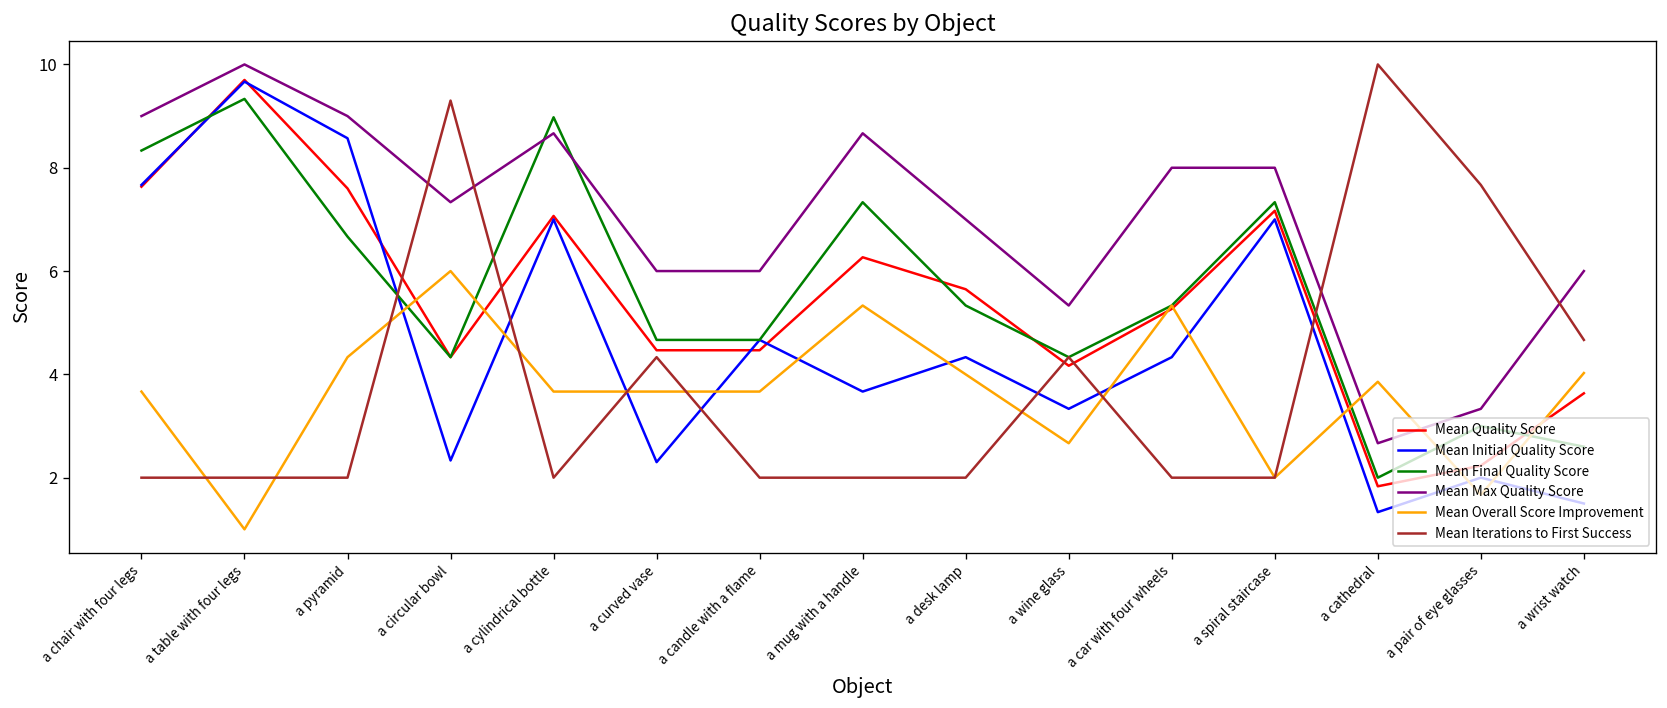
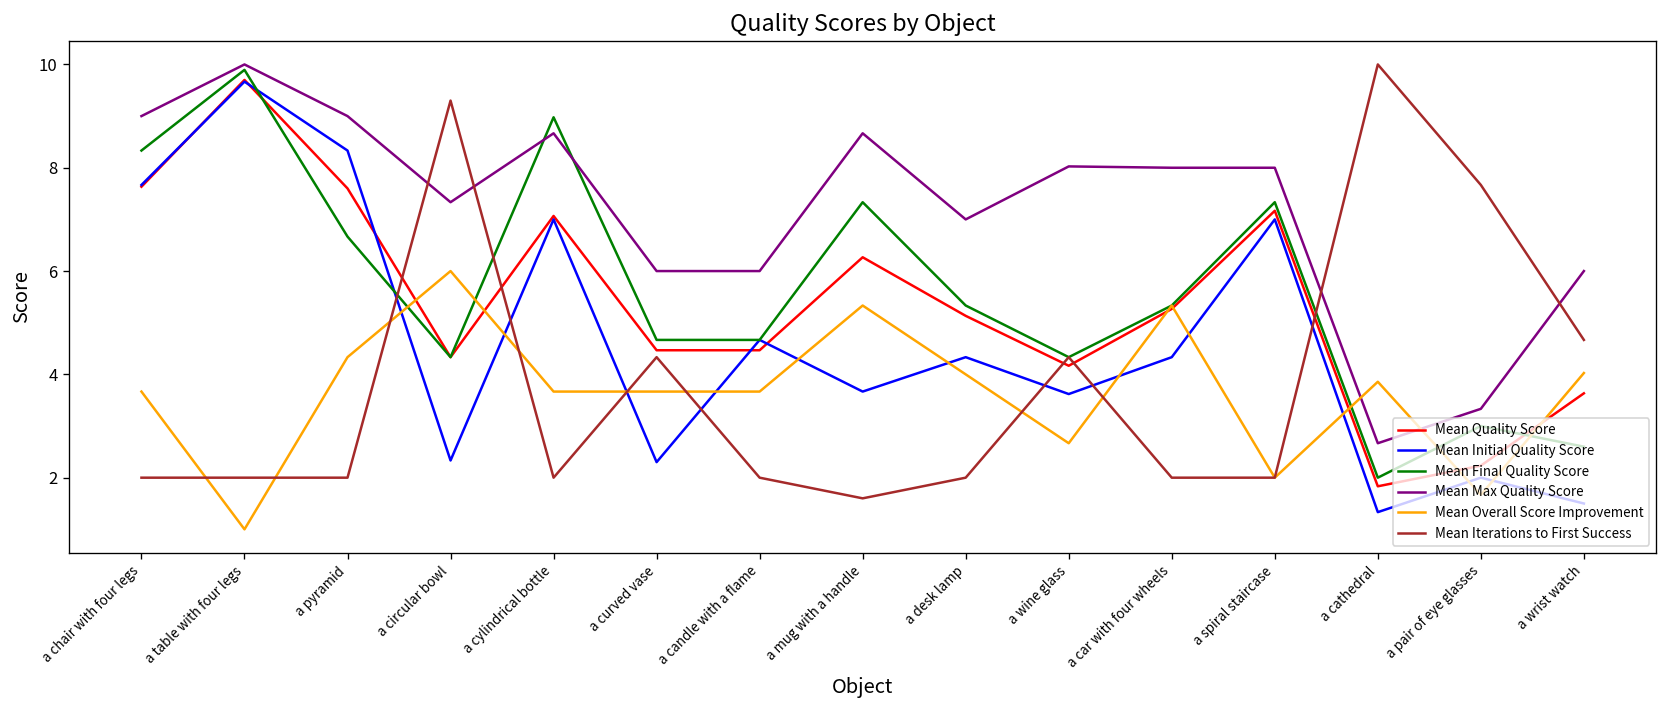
  {
    "Mean Quality Score": {
      "a pyramid": 7.6,
      "a cylindrical bottle": 7.1,
      "a curved vase": 4.5,
      "a candle with a flame": 4.5,
      "a mug with a handle": 6.3,
-     "a desk lamp": 5.6,
+     "a desk lamp": 5.1,
      "a wine glass": 4.2,
      "a car with four wheels": 5.3,
      "a spiral staircase": 7.2,
      "a cathedral": 1.8,
      "a wrist watch": 3.6
    },
    "Mean Initial Quality Score": {
-     "a pyramid": 8.6,
+     "a pyramid": 8.3,
      "a circular bowl": 2.3,
      "a cylindrical bottle": 7.0,
      "a curved vase": 2.3,
      "a mug with a handle": 3.7,
      "a desk lamp": 4.3,
-     "a wine glass": 3.3,
+     "a wine glass": 3.6,
      "a car with four wheels": 4.3,
      "a spiral staircase": 7.0,
      "a cathedral": 1.3
    },
    "Mean Final Quality Score": {
      "a chair with four legs": 8.3,
-     "a table with four legs": 9.3,
+     "a table with four legs": 9.9,
      "a pyramid": 6.7,
      "a cylindrical bottle": 9.0,
      "a curved vase": 4.7,
      "a mug with a handle": 7.3,
      "a desk lamp": 5.3,
      "a spiral staircase": 7.3,
      "a cathedral": 2.0,
      "a pair of eye glasses": 3.0
    },
    "Mean Max Quality Score": {
      "a chair with four legs": 9.0,
      "a table with four legs": 10.0,
      "a pyramid": 9.0,
      "a circular bowl": 7.3,
      "a cylindrical bottle": 8.7,
      "a curved vase": 6.0,
      "a candle with a flame": 6.0,
      "a mug with a handle": 8.7,
      "a desk lamp": 7.0,
-     "a wine glass": 5.3,
+     "a wine glass": 8.0,
      "a car with four wheels": 8.0,
      "a spiral staircase": 8.0,
      "a cathedral": 2.7,
      "a pair of eye glasses": 3.3,
      "a wrist watch": 6.0
    },
    "Mean Overall Score Improvement": {
      "a chair with four legs": 3.7,
      "a table with four legs": 1.0,
      "a pyramid": 4.3,
      "a circular bowl": 6.0,
      "a cylindrical bottle": 3.7,
      "a curved vase": 3.7,
      "a candle with a flame": 3.7,
      "a mug with a handle": 5.3,
      "a desk lamp": 4.0,
      "a wine glass": 2.7,
      "a cathedral": 3.9,
      "a wrist watch": 4.0
    },
    "Mean Iterations to First Success": {
      "a chair with four legs": 2.0,
      "a table with four legs": 2.0,
      "a pyramid": 2.0,
      "a circular bowl": 9.3,
      "a cylindrical bottle": 2.0,
      "a curved vase": 4.3,
      "a candle with a flame": 2.0,
-     "a mug with a handle": 2.0,
+     "a mug with a handle": 1.6,
      "a desk lamp": 2.0,
      "a car with four wheels": 2.0,
      "a cathedral": 10.0,
      "a pair of eye glasses": 7.7,
      "a wrist watch": 4.7
    }
  }
